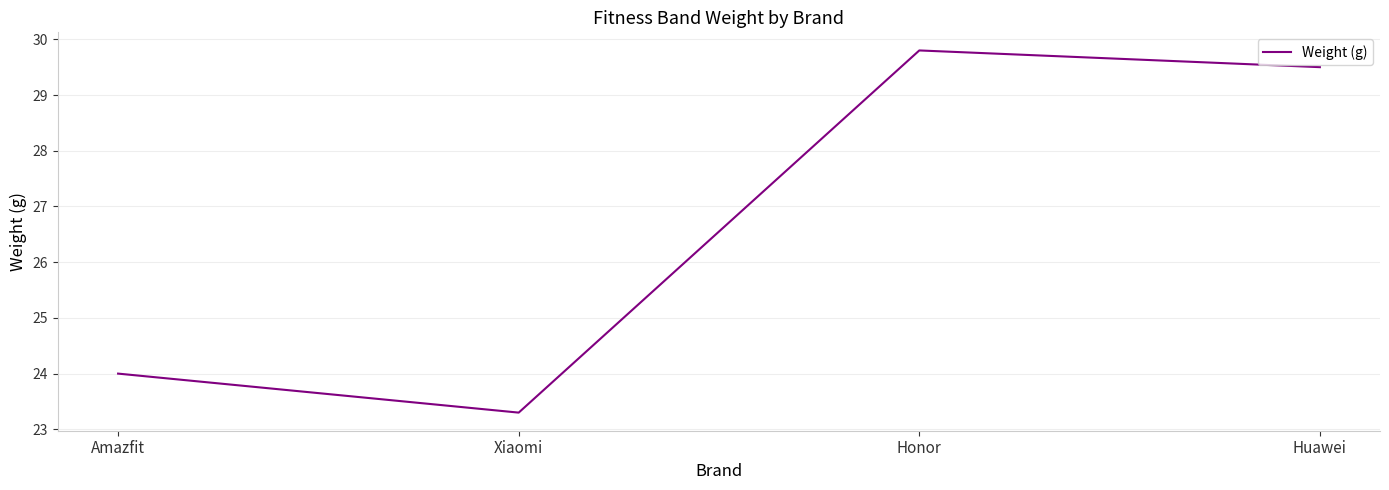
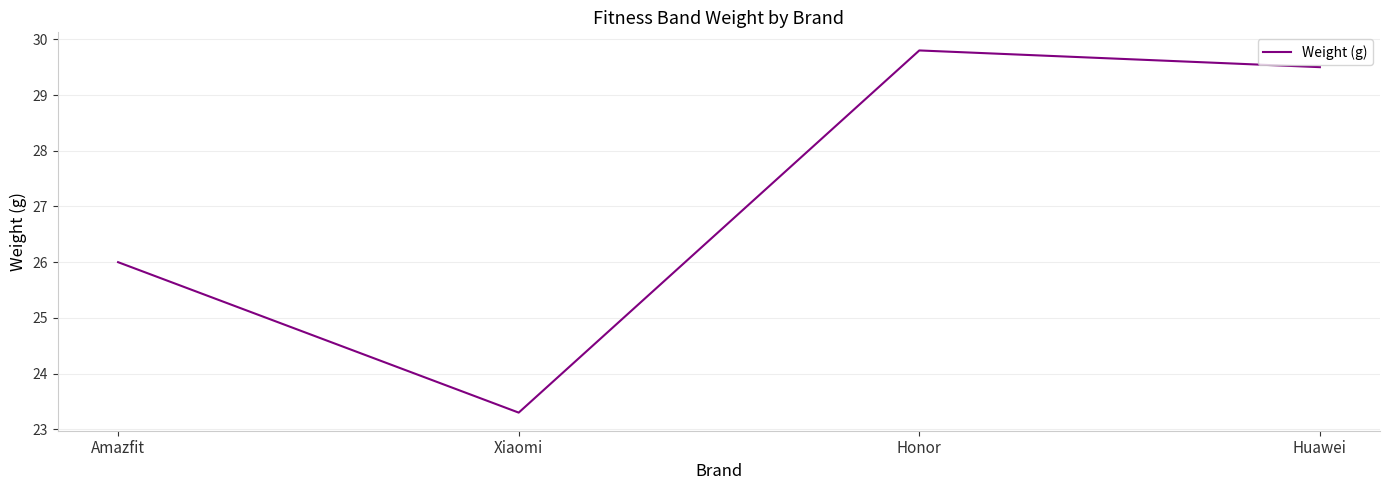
  {
-   "Amazfit": 24,
+   "Amazfit": 26,
    "Xiaomi": 23.3,
    "Honor": 29.8,
    "Huawei": 29.5
  }
